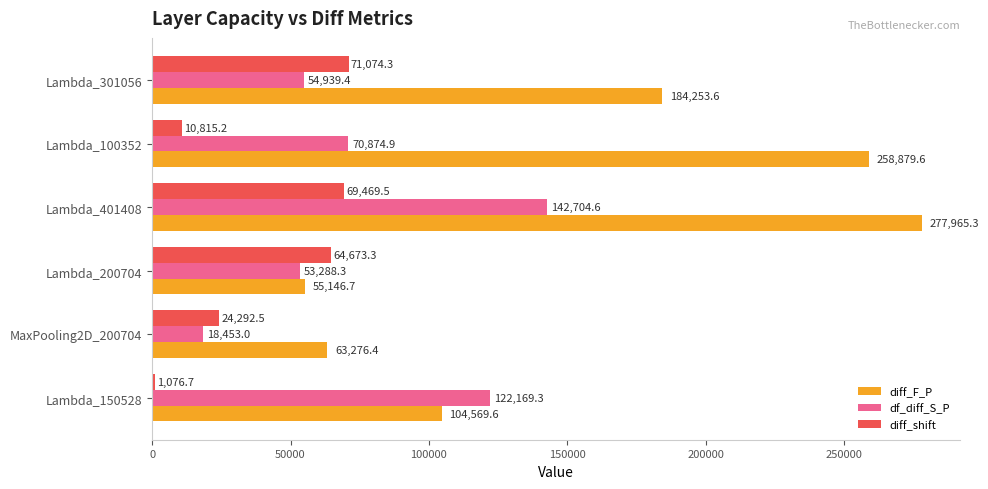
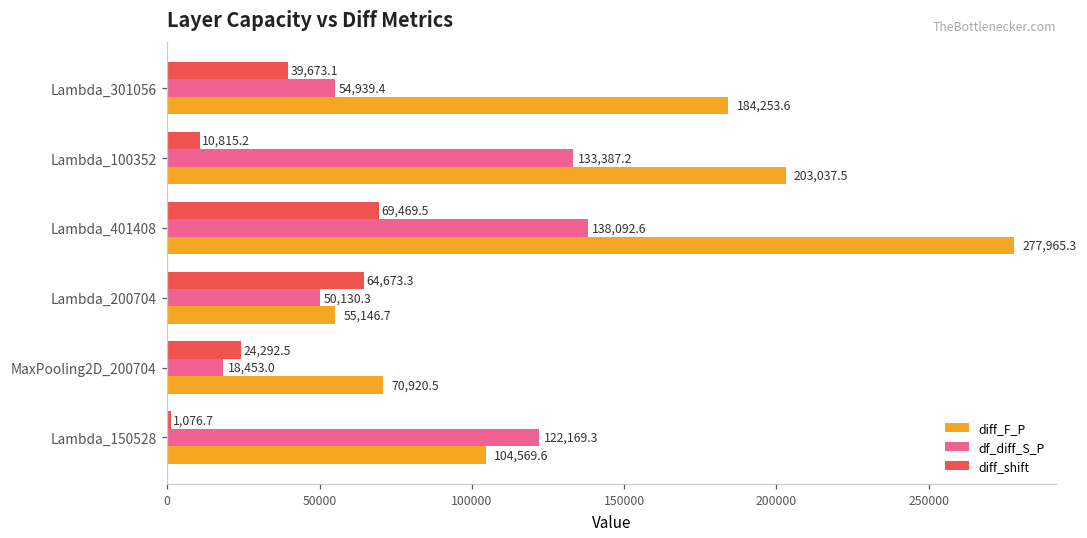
  {
    "diff_F_P": {
      "Lambda_301056": "184,253.6",
-     "Lambda_100352": "258,879.6",
+     "Lambda_100352": "203,037.5",
      "Lambda_401408": "277,965.3",
      "Lambda_200704": "55,146.7",
-     "MaxPooling2D_200704": "63,276.4",
+     "MaxPooling2D_200704": "70,920.5",
      "Lambda_150528": "104,569.6"
    },
    "df_diff_S_P": {
      "Lambda_301056": "54,939.4",
-     "Lambda_100352": "70,874.9",
-     "Lambda_401408": "142,704.6",
-     "Lambda_200704": "53,288.3",
+     "Lambda_100352": "133,387.2",
+     "Lambda_401408": "138,092.6",
+     "Lambda_200704": "50,130.3",
      "MaxPooling2D_200704": "18,453.0",
      "Lambda_150528": "122,169.3"
    },
    "diff_shift": {
-     "Lambda_301056": "71,074.3",
+     "Lambda_301056": "39,673.1",
      "Lambda_100352": "10,815.2",
      "Lambda_401408": "69,469.5",
      "Lambda_200704": "64,673.3",
      "MaxPooling2D_200704": "24,292.5",
      "Lambda_150528": "1,076.7"
    }
  }
